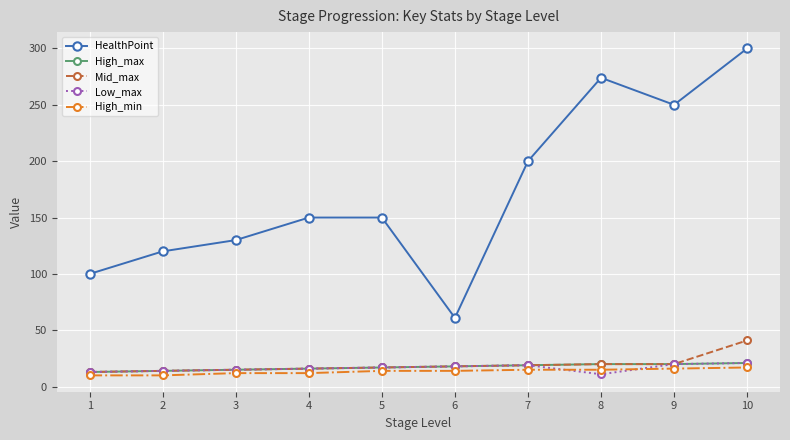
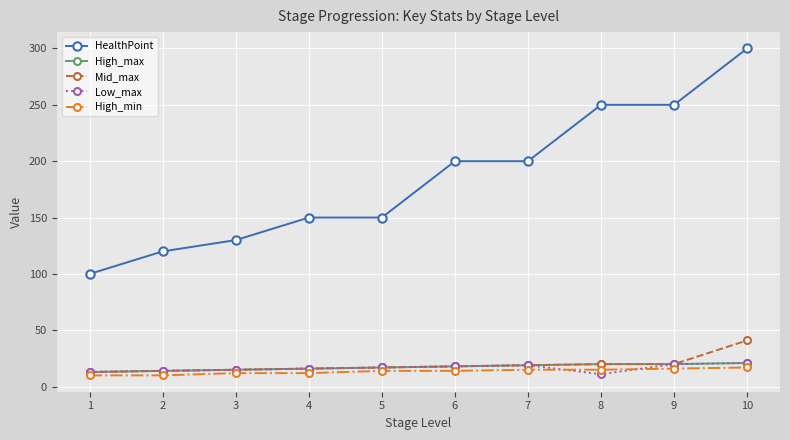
  {
    "HealthPoint": {
      "1": 100,
      "2": 120,
      "3": 130,
      "4": 150,
      "5": 150,
-     "6": 61,
+     "6": 200,
      "7": 200,
-     "8": 274,
+     "8": 250,
      "9": 250,
      "10": 300
    },
    "Low_max": {
      "8": 11
    }
  }
